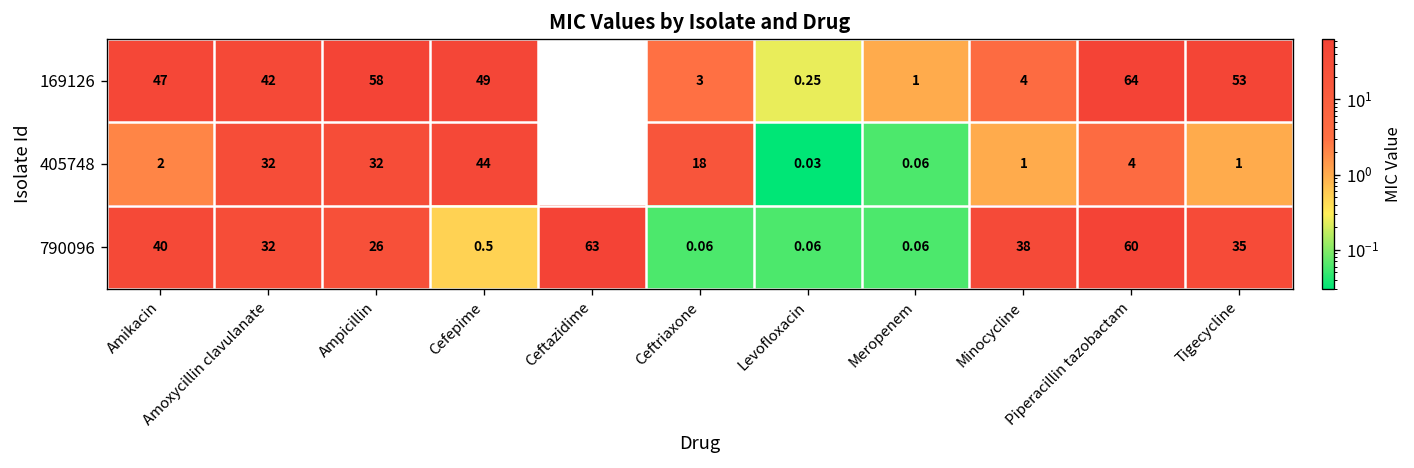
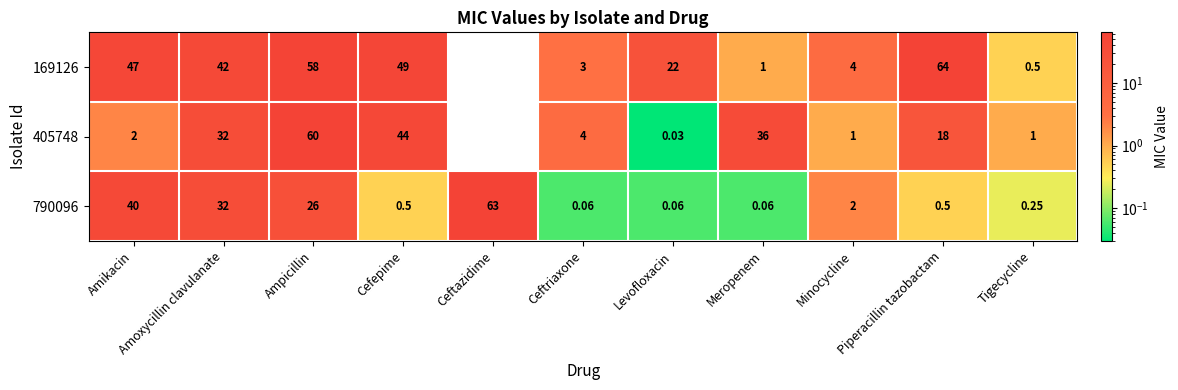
  {
    "169126": {
      "Amikacin": 47,
      "Amoxycillin clavulanate": 42,
      "Ampicillin": 58,
      "Cefepime": 49,
      "Ceftriaxone": 3,
-     "Levofloxacin": 0.25,
+     "Levofloxacin": 22,
      "Meropenem": 1,
      "Minocycline": 4,
      "Piperacillin tazobactam": 64,
-     "Tigecycline": 53
+     "Tigecycline": 0.5
    },
    "405748": {
      "Amikacin": 2,
      "Amoxycillin clavulanate": 32,
-     "Ampicillin": 32,
+     "Ampicillin": 60,
      "Cefepime": 44,
-     "Ceftriaxone": 18,
+     "Ceftriaxone": 4,
      "Levofloxacin": 0.03,
-     "Meropenem": 0.06,
+     "Meropenem": 36,
      "Minocycline": 1,
-     "Piperacillin tazobactam": 4,
+     "Piperacillin tazobactam": 18,
      "Tigecycline": 1
    },
    "790096": {
      "Amikacin": 40,
      "Amoxycillin clavulanate": 32,
      "Ampicillin": 26,
      "Cefepime": 0.5,
      "Ceftazidime": 63,
      "Ceftriaxone": 0.06,
      "Levofloxacin": 0.06,
      "Meropenem": 0.06,
-     "Minocycline": 38,
-     "Piperacillin tazobactam": 60,
-     "Tigecycline": 35
+     "Minocycline": 2,
+     "Piperacillin tazobactam": 0.5,
+     "Tigecycline": 0.25
    }
  }
